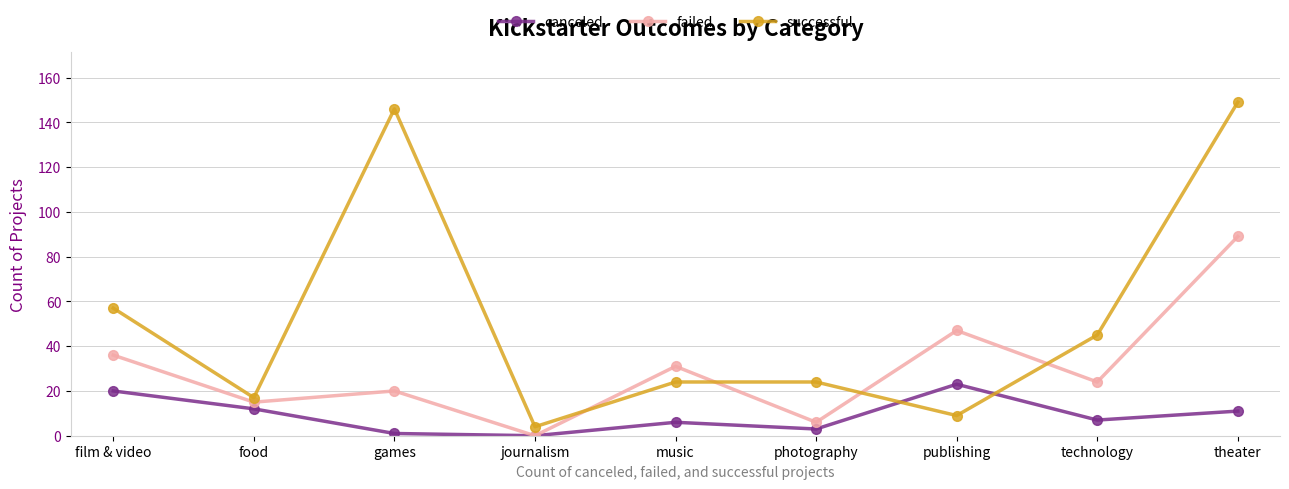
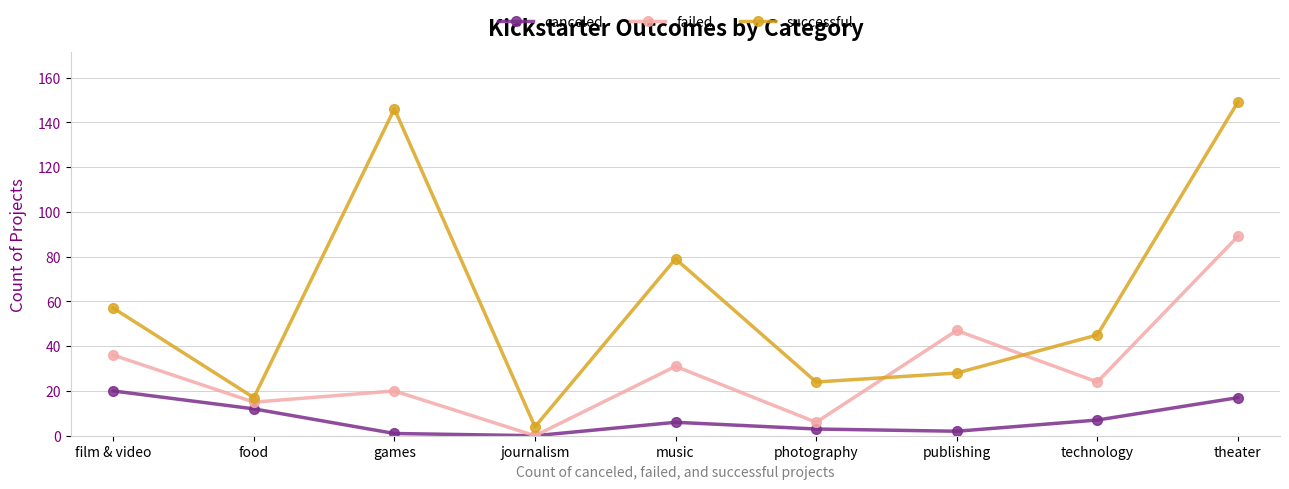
  {
    "canceled": {
      "film & video": 20,
      "food": 12,
      "games": 1,
      "music": 6,
      "photography": 3,
-     "publishing": 23,
+     "publishing": 2,
      "technology": 7,
-     "theater": 11
+     "theater": 17
    },
    "failed": {
      "film & video": 36,
      "food": 15,
      "games": 20,
      "music": 31,
      "photography": 6,
      "publishing": 47,
      "technology": 24,
      "theater": 89
    },
    "successful": {
      "film & video": 57,
      "food": 17,
      "games": 146,
      "journalism": 4,
-     "music": 24,
+     "music": 79,
      "photography": 24,
-     "publishing": 9,
+     "publishing": 28,
      "technology": 45,
      "theater": 149
    }
  }
